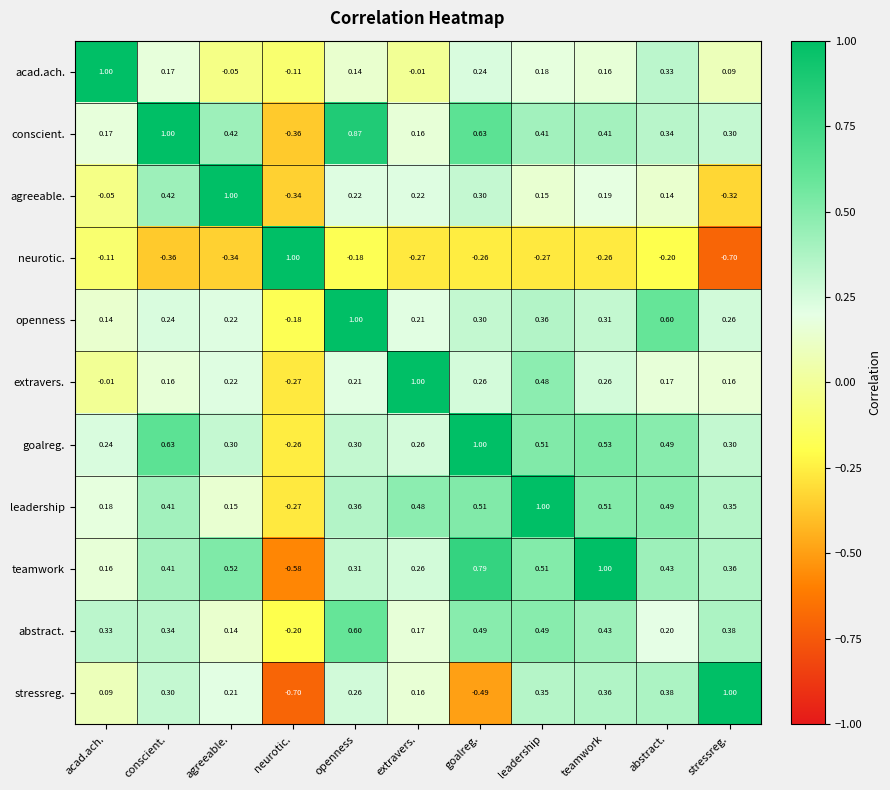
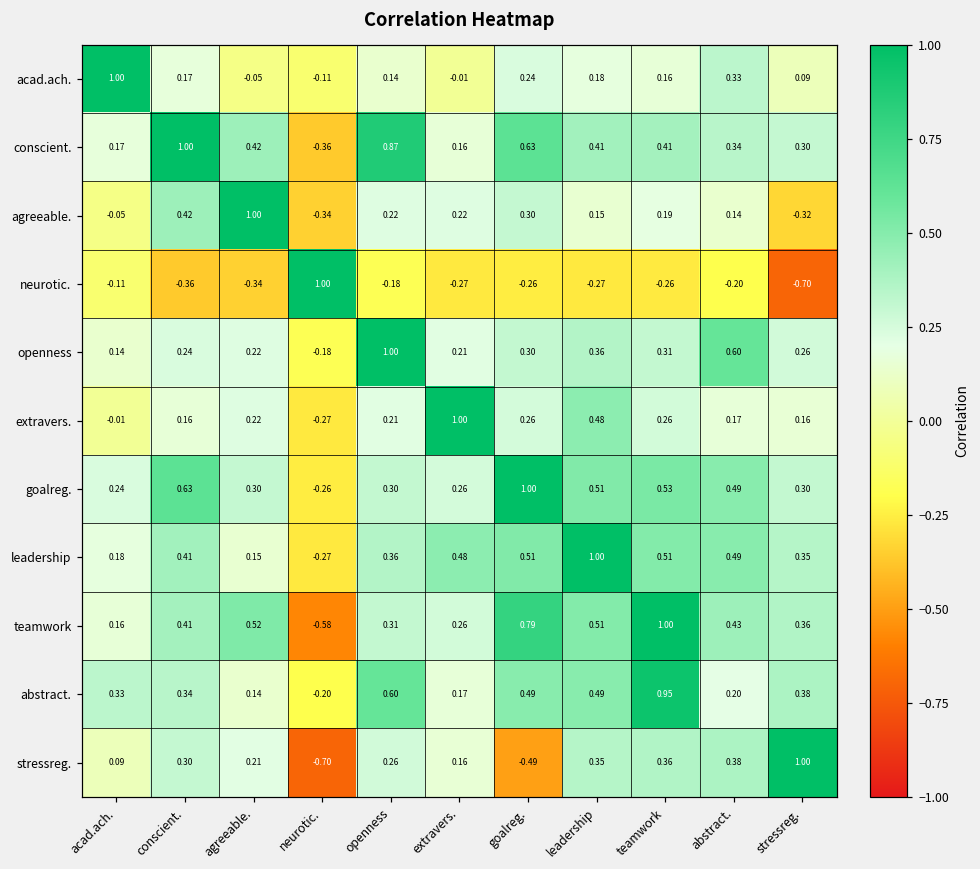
  {
    "acad.ach.": {
      "acad.ach.": 1.00,
      "conscient.": 0.17,
      "agreeable.": -0.05,
      "neurotic.": -0.11,
      "openness": 0.14,
      "extravers.": -0.01,
      "goalreg.": 0.24,
      "leadership": 0.18,
      "teamwork": 0.16,
      "abstract.": 0.33,
      "stressreg.": 0.09
    },
    "conscient.": {
      "acad.ach.": 0.17,
      "conscient.": 1.00,
      "agreeable.": 0.42,
      "neurotic.": -0.36,
      "openness": 0.87,
      "extravers.": 0.16,
      "goalreg.": 0.63,
      "leadership": 0.41,
      "teamwork": 0.41,
      "abstract.": 0.34,
      "stressreg.": 0.30
    },
    "agreeable.": {
      "acad.ach.": -0.05,
      "conscient.": 0.42,
      "agreeable.": 1.00,
      "neurotic.": -0.34,
      "openness": 0.22,
      "extravers.": 0.22,
      "goalreg.": 0.30,
      "leadership": 0.15,
      "teamwork": 0.19,
      "abstract.": 0.14,
      "stressreg.": -0.32
    },
    "neurotic.": {
      "acad.ach.": -0.11,
      "conscient.": -0.36,
      "agreeable.": -0.34,
      "neurotic.": 1.00,
      "openness": -0.18,
      "extravers.": -0.27,
      "goalreg.": -0.26,
      "leadership": -0.27,
      "teamwork": -0.26,
      "abstract.": -0.20,
      "stressreg.": -0.70
    },
    "openness": {
      "acad.ach.": 0.14,
      "conscient.": 0.24,
      "agreeable.": 0.22,
      "neurotic.": -0.18,
      "openness": 1.00,
      "extravers.": 0.21,
      "goalreg.": 0.30,
      "leadership": 0.36,
      "teamwork": 0.31,
      "abstract.": 0.60,
      "stressreg.": 0.26
    },
    "extravers.": {
      "acad.ach.": -0.01,
      "conscient.": 0.16,
      "agreeable.": 0.22,
      "neurotic.": -0.27,
      "openness": 0.21,
      "extravers.": 1.00,
      "goalreg.": 0.26,
      "leadership": 0.48,
      "teamwork": 0.26,
      "abstract.": 0.17,
      "stressreg.": 0.16
    },
    "goalreg.": {
      "acad.ach.": 0.24,
      "conscient.": 0.63,
      "agreeable.": 0.30,
      "neurotic.": -0.26,
      "openness": 0.30,
      "extravers.": 0.26,
      "goalreg.": 1.00,
      "leadership": 0.51,
      "teamwork": 0.53,
      "abstract.": 0.49,
      "stressreg.": 0.30
    },
    "leadership": {
      "acad.ach.": 0.18,
      "conscient.": 0.41,
      "agreeable.": 0.15,
      "neurotic.": -0.27,
      "openness": 0.36,
      "extravers.": 0.48,
      "goalreg.": 0.51,
      "leadership": 1.00,
      "teamwork": 0.51,
      "abstract.": 0.49,
      "stressreg.": 0.35
    },
    "teamwork": {
      "acad.ach.": 0.16,
      "conscient.": 0.41,
      "agreeable.": 0.52,
      "neurotic.": -0.58,
      "openness": 0.31,
      "extravers.": 0.26,
      "goalreg.": 0.79,
      "leadership": 0.51,
      "teamwork": 1.00,
      "abstract.": 0.43,
      "stressreg.": 0.36
    },
    "abstract.": {
      "acad.ach.": 0.33,
      "conscient.": 0.34,
      "agreeable.": 0.14,
      "neurotic.": -0.20,
      "openness": 0.60,
      "extravers.": 0.17,
      "goalreg.": 0.49,
      "leadership": 0.49,
-     "teamwork": 0.43,
+     "teamwork": 0.95,
      "abstract.": 0.20,
      "stressreg.": 0.38
    },
    "stressreg.": {
      "acad.ach.": 0.09,
      "conscient.": 0.30,
      "agreeable.": 0.21,
      "neurotic.": -0.70,
      "openness": 0.26,
      "extravers.": 0.16,
      "goalreg.": -0.49,
      "leadership": 0.35,
      "teamwork": 0.36,
      "abstract.": 0.38,
      "stressreg.": 1.00
    }
  }
